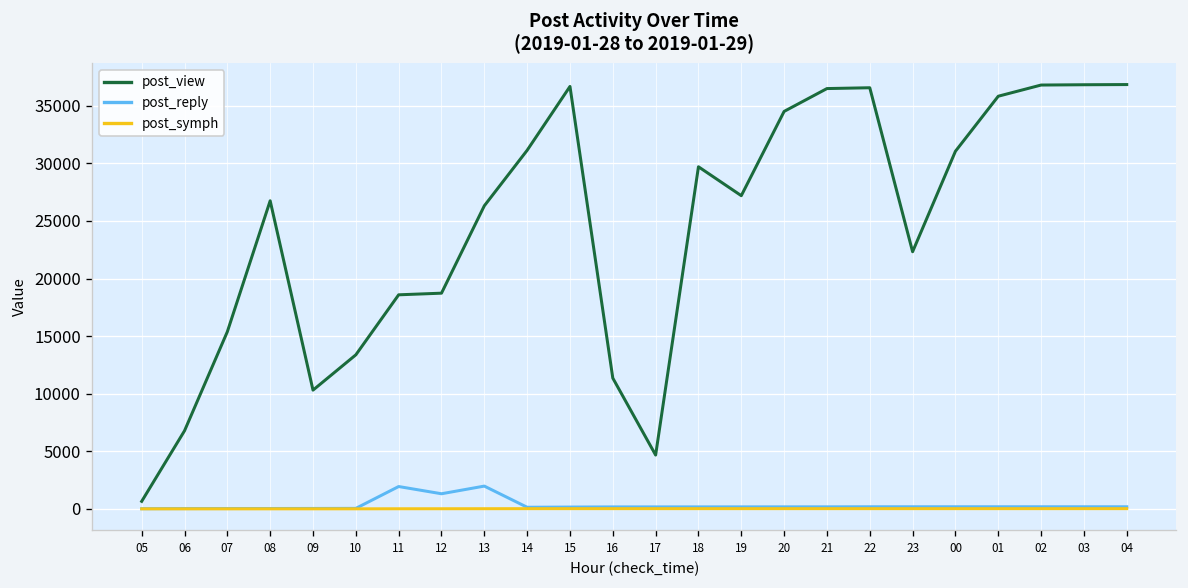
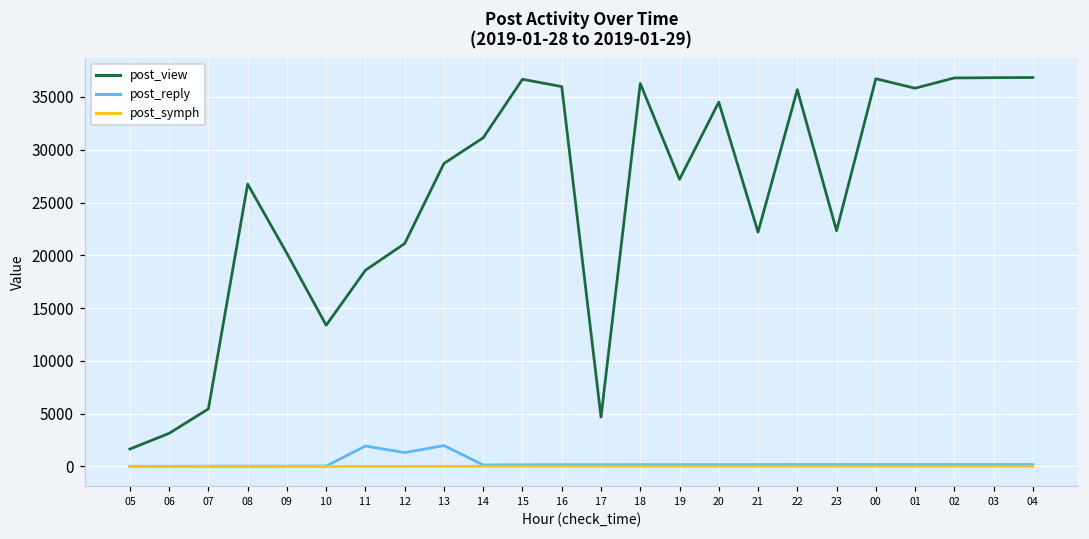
  {
    "post_view": {
-     "05": 1000,
-     "06": 7000,
-     "07": 15000,
+     "05": 2000,
+     "06": 3000,
+     "07": 5000,
      "08": 27000,
-     "09": 10000,
+     "09": 20000,
      "10": 13000,
      "11": 19000,
-     "12": 19000,
-     "13": 26000,
+     "12": 21000,
+     "13": 29000,
      "14": 31000,
      "15": 37000,
-     "16": 11000,
+     "16": 36000,
      "17": 5000,
-     "18": 30000,
+     "18": 36000,
      "19": 27000,
      "20": 35000,
-     "21": 36000,
-     "22": 37000,
+     "21": 22000,
+     "22": 36000,
      "23": 22000,
-     "00": 31000,
+     "00": 37000,
      "01": 36000,
      "02": 37000,
      "03": 37000,
      "04": 37000
    },
    "post_reply": {
      "11": 2000,
      "12": 1000,
      "13": 2000
    },
    "post_symph": {
      "11": 0,
      "12": 0,
      "13": 0
    }
  }
